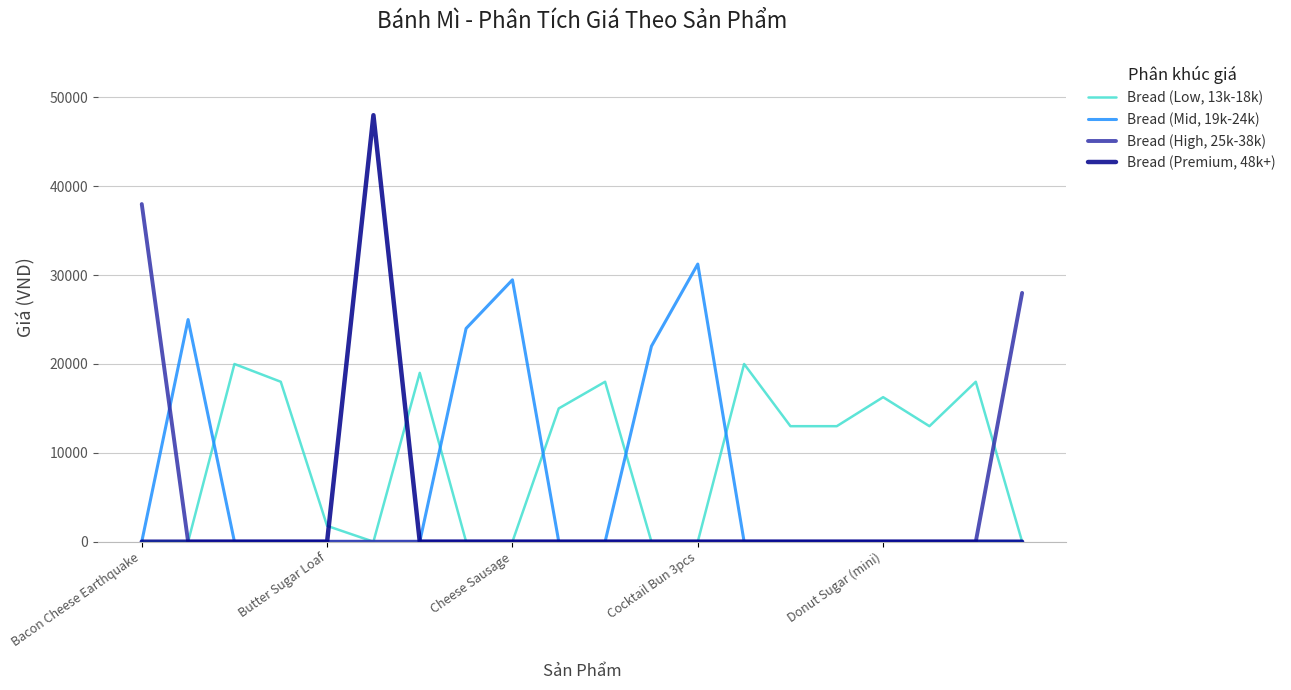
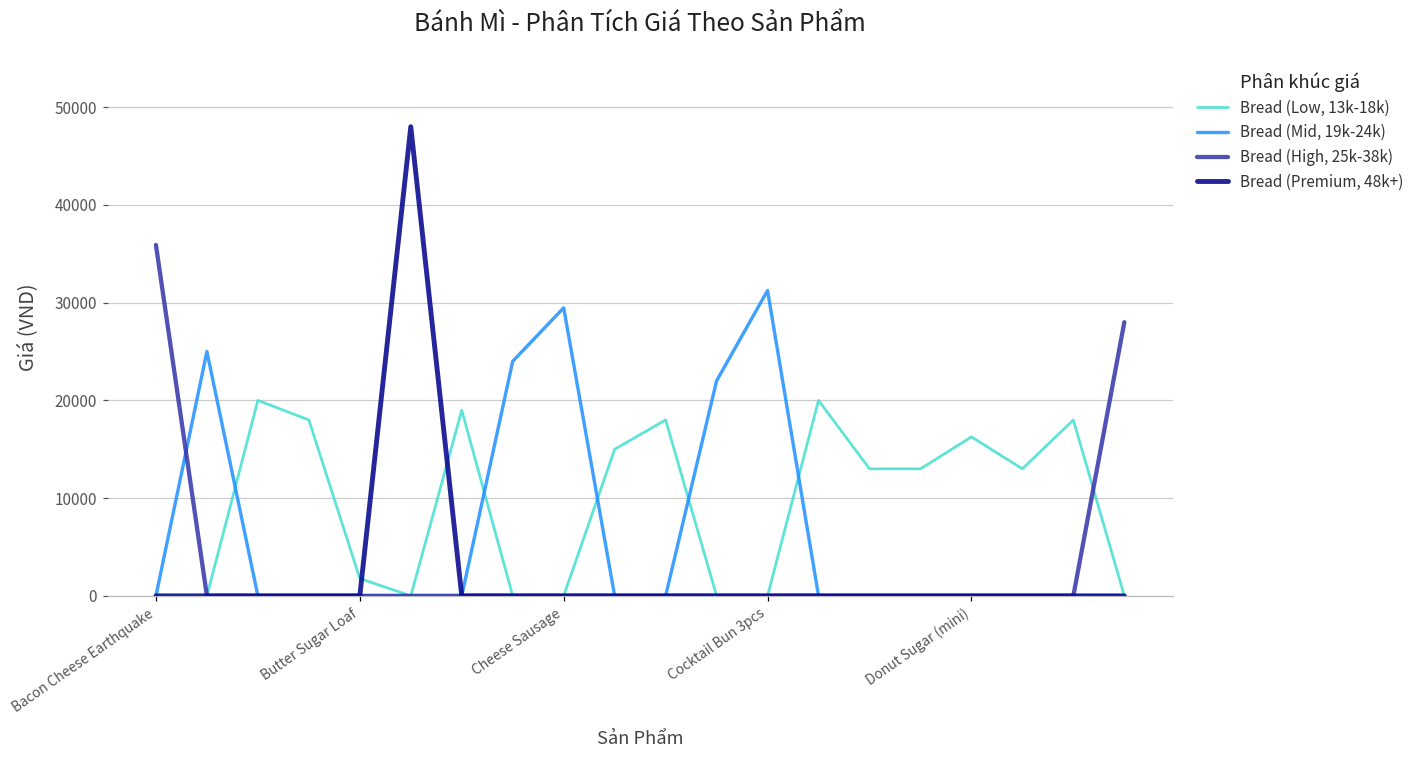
  {
    "Bread (Low, 13k-18k)": {
      "Butter Sugar Loaf": 2000,
      "Donut Sugar (mini)": 16000
    },
    "Bread (Mid, 19k-24k)": {
      "Cheese Sausage": 29000,
      "Cocktail Bun 3pcs": 31000
    },
    "Bread (High, 25k-38k)": {
-     "Bacon Cheese Earthquake": 38000
+     "Bacon Cheese Earthquake": 36000
    }
  }
